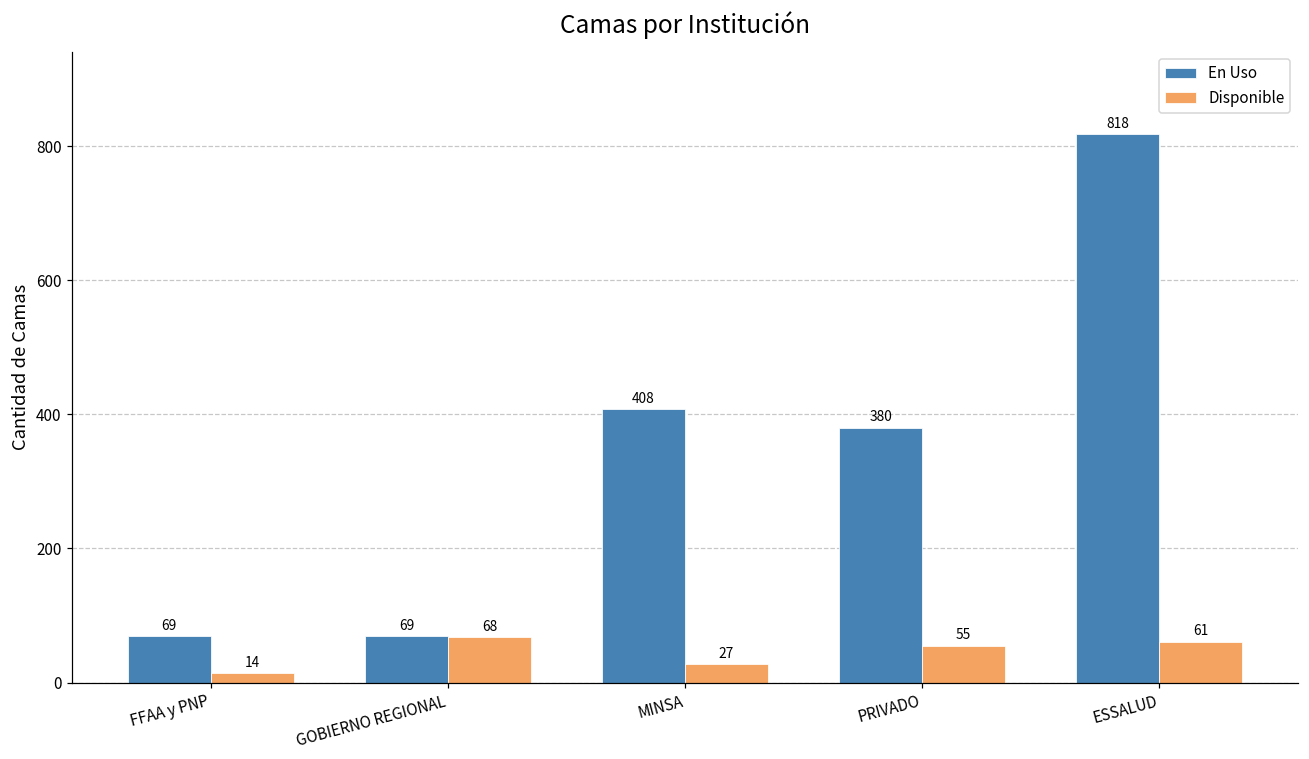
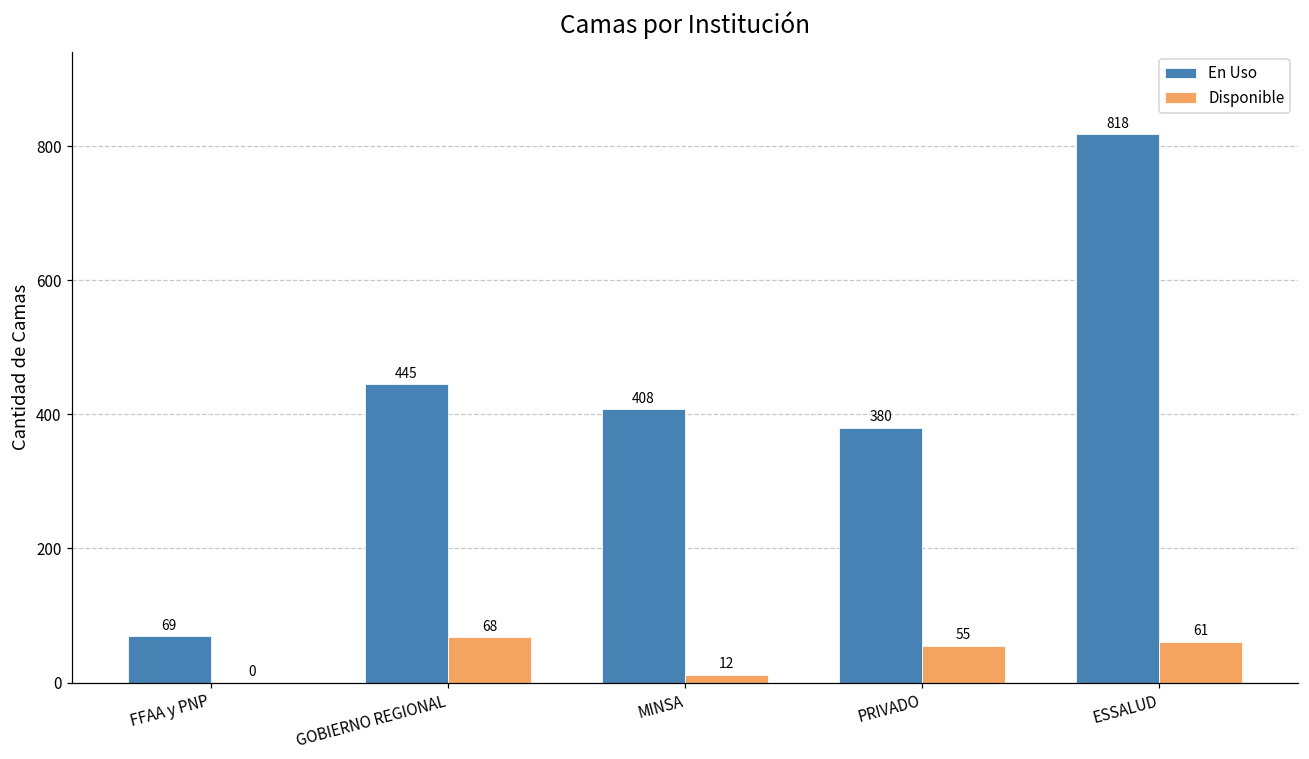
  {
    "En Uso": {
      "FFAA y PNP": 69,
-     "GOBIERNO REGIONAL": 69,
+     "GOBIERNO REGIONAL": 445,
      "MINSA": 408,
      "PRIVADO": 380,
      "ESSALUD": 818
    },
    "Disponible": {
-     "FFAA y PNP": 14,
+     "FFAA y PNP": 0,
      "GOBIERNO REGIONAL": 68,
-     "MINSA": 27,
+     "MINSA": 12,
      "PRIVADO": 55,
      "ESSALUD": 61
    }
  }
